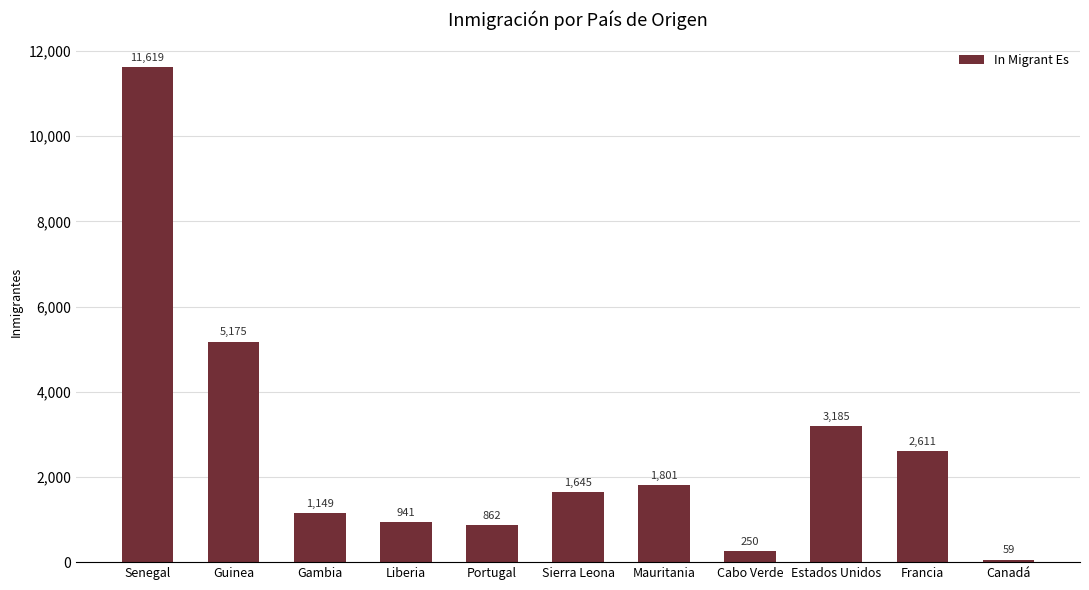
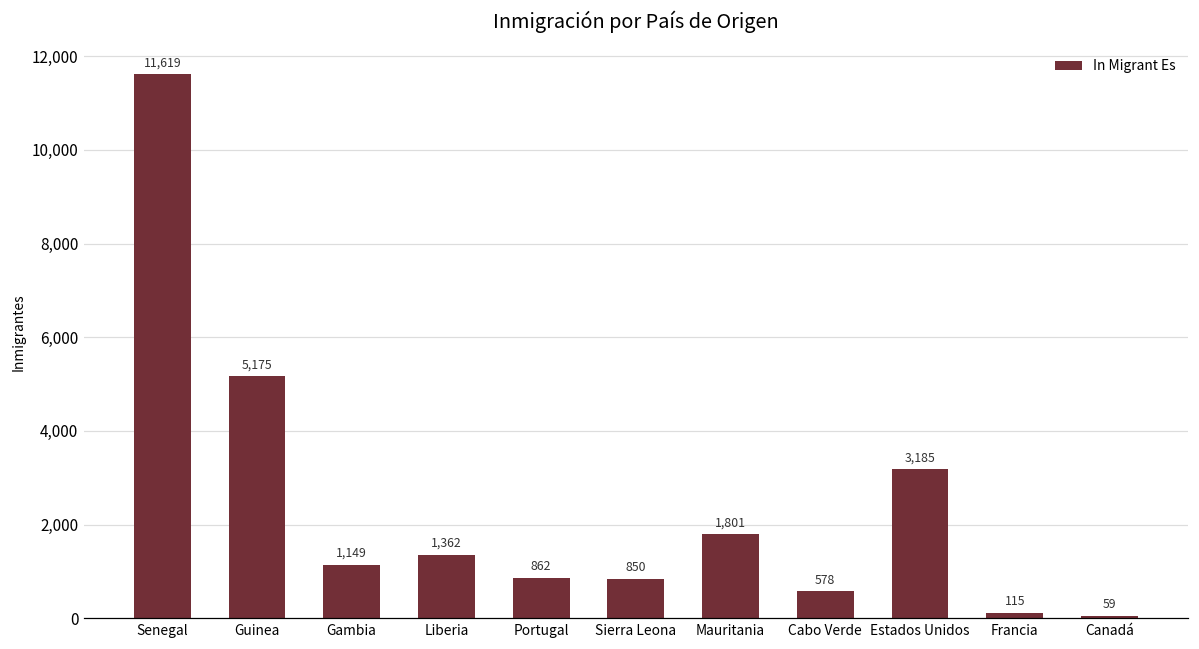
  {
    "Senegal": "11,619",
    "Guinea": "5,175",
    "Gambia": "1,149",
-   "Liberia": "941",
+   "Liberia": "1,362",
    "Portugal": "862",
-   "Sierra Leona": "1,645",
+   "Sierra Leona": "850",
    "Mauritania": "1,801",
-   "Cabo Verde": "250",
+   "Cabo Verde": "578",
    "Estados Unidos": "3,185",
-   "Francia": "2,611",
+   "Francia": "115",
    "Canadá": "59"
  }
